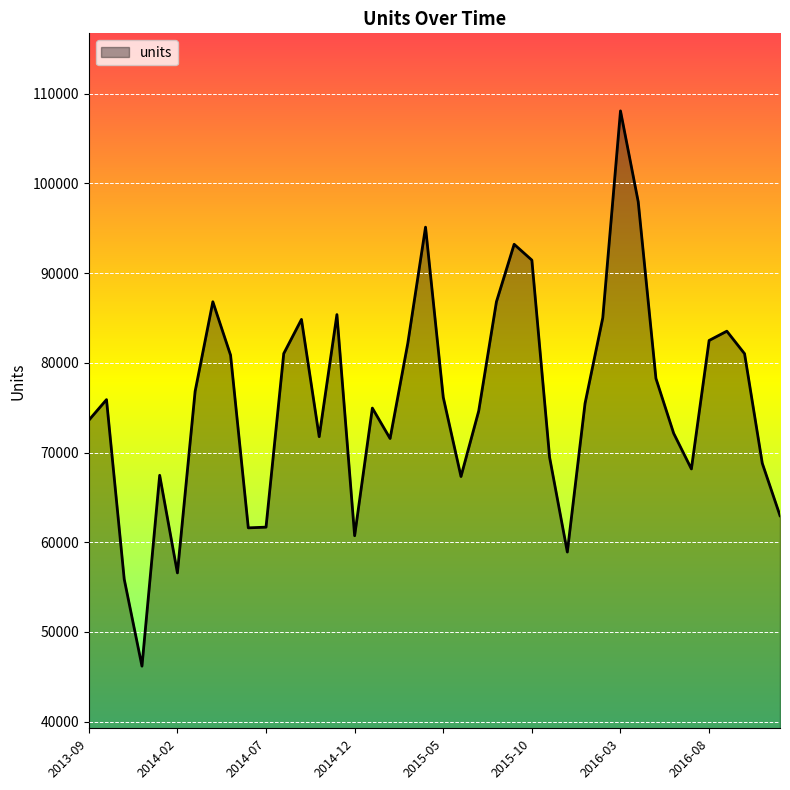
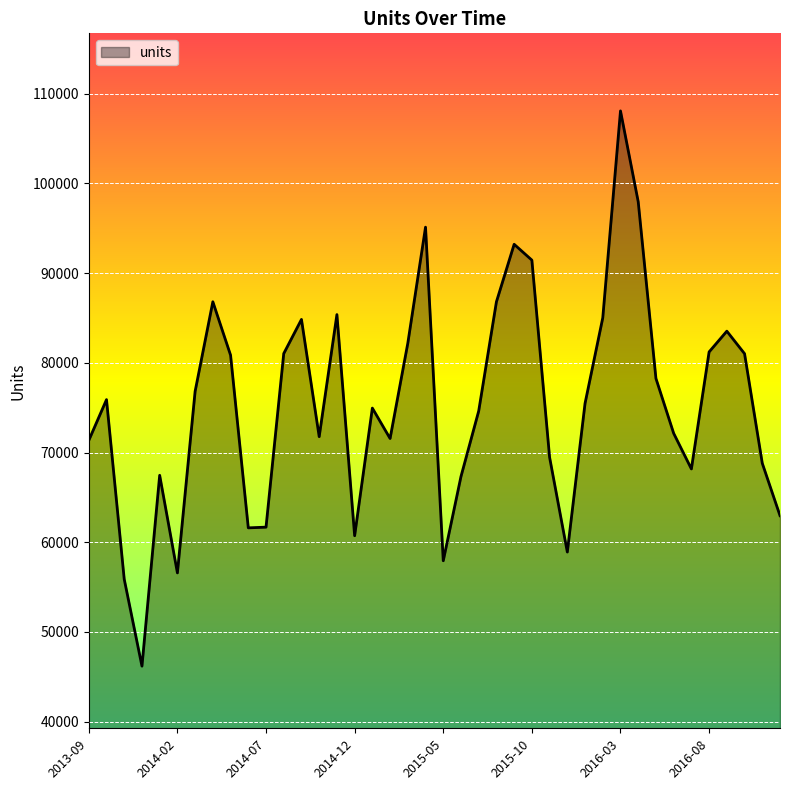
  {
-   "2013-09": 74000,
+   "2013-09": 71000,
    "2014-02": 57000,
    "2014-07": 62000,
    "2014-12": 61000,
-   "2015-05": 76000,
+   "2015-05": 58000,
    "2015-10": 91000,
    "2016-03": 108000,
-   "2016-08": 82000
+   "2016-08": 81000
  }
